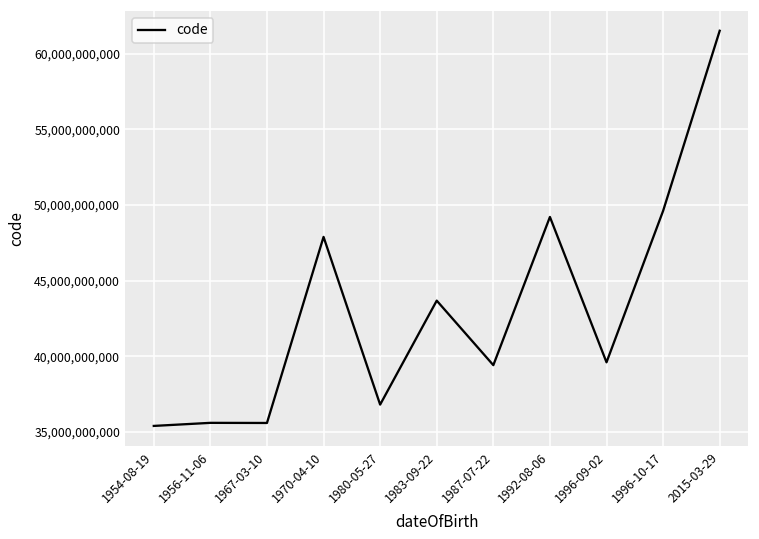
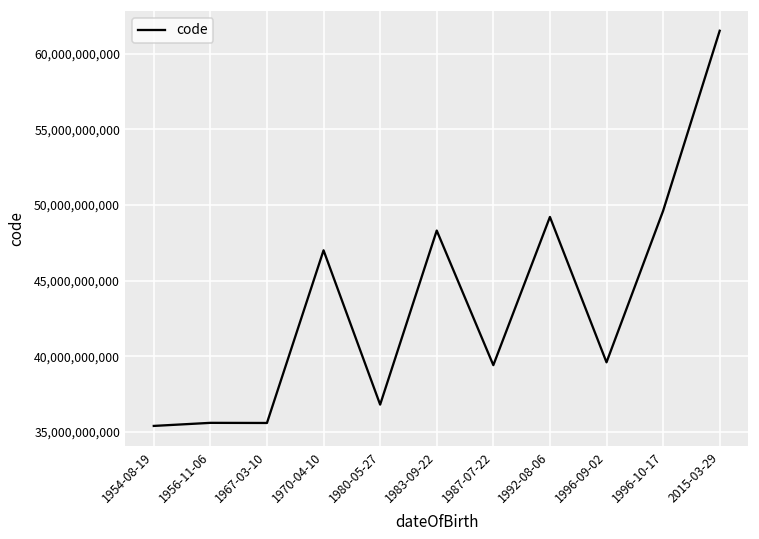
  {
    "1954-08-19": "35,400,000,000",
    "1956-11-06": "35,600,000,000",
    "1967-03-10": "35,600,000,000",
-   "1970-04-10": "47,900,000,000",
+   "1970-04-10": "47,000,000,000",
    "1980-05-27": "36,800,000,000",
-   "1983-09-22": "43,700,000,000",
+   "1983-09-22": "48,300,000,000",
    "1987-07-22": "39,400,000,000",
    "1992-08-06": "49,200,000,000",
    "1996-09-02": "39,600,000,000",
    "1996-10-17": "49,600,000,000",
    "2015-03-29": "61,500,000,000"
  }
